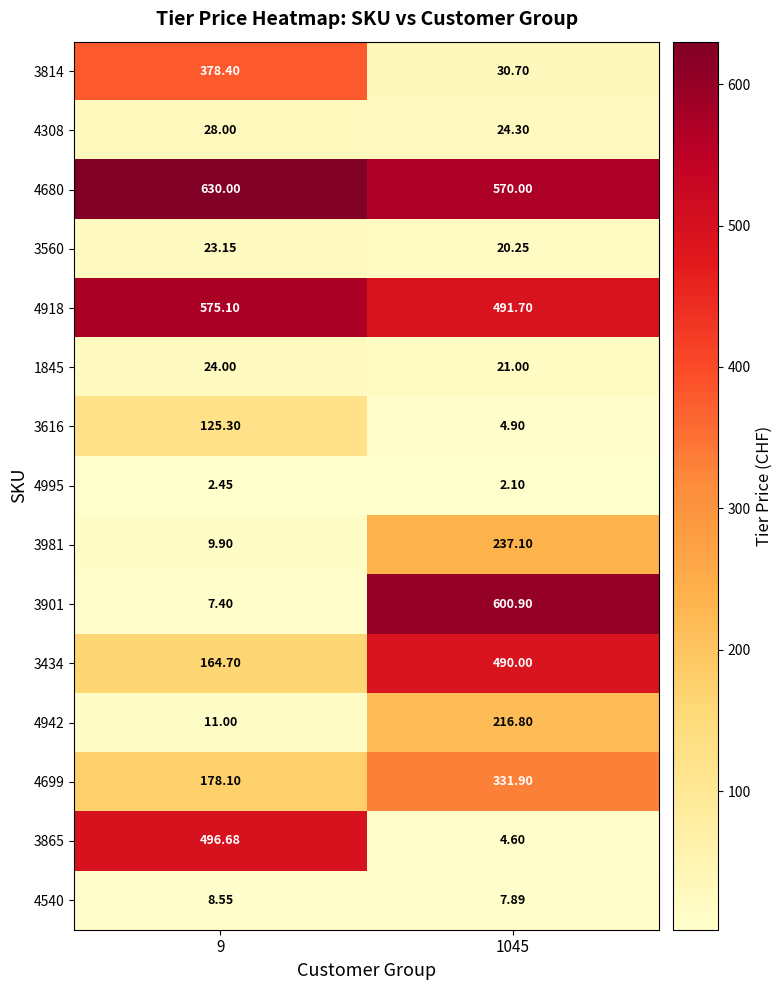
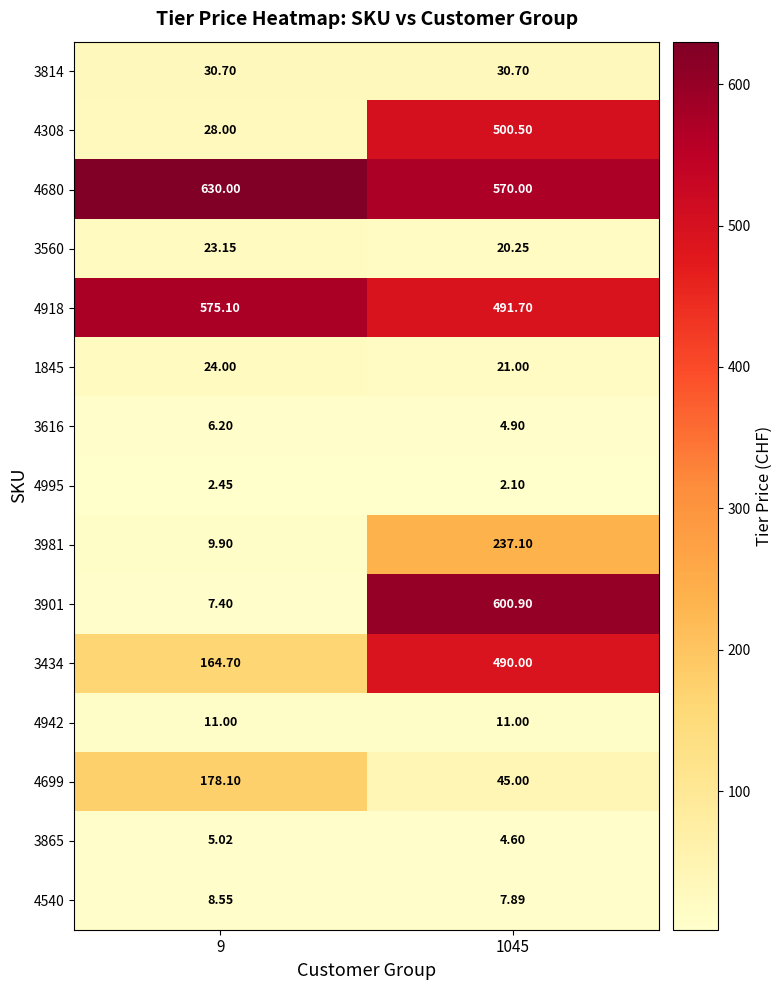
  {
    "3814": {
-     "9": 378.40,
+     "9": 30.70,
      "1045": 30.70
    },
    "4308": {
      "9": 28.00,
-     "1045": 24.30
+     "1045": 500.50
    },
    "4680": {
      "9": 630.00,
      "1045": 570.00
    },
    "3560": {
      "9": 23.15,
      "1045": 20.25
    },
    "4918": {
      "9": 575.10,
      "1045": 491.70
    },
    "1845": {
      "9": 24.00,
      "1045": 21.00
    },
    "3616": {
-     "9": 125.30,
+     "9": 6.20,
      "1045": 4.90
    },
    "4995": {
      "9": 2.45,
      "1045": 2.10
    },
    "3981": {
      "9": 9.90,
      "1045": 237.10
    },
    "3901": {
      "9": 7.40,
      "1045": 600.90
    },
    "3434": {
      "9": 164.70,
      "1045": 490.00
    },
    "4942": {
      "9": 11.00,
-     "1045": 216.80
+     "1045": 11.00
    },
    "4699": {
      "9": 178.10,
-     "1045": 331.90
+     "1045": 45.00
    },
    "3865": {
-     "9": 496.68,
+     "9": 5.02,
      "1045": 4.60
    },
    "4540": {
      "9": 8.55,
      "1045": 7.89
    }
  }
